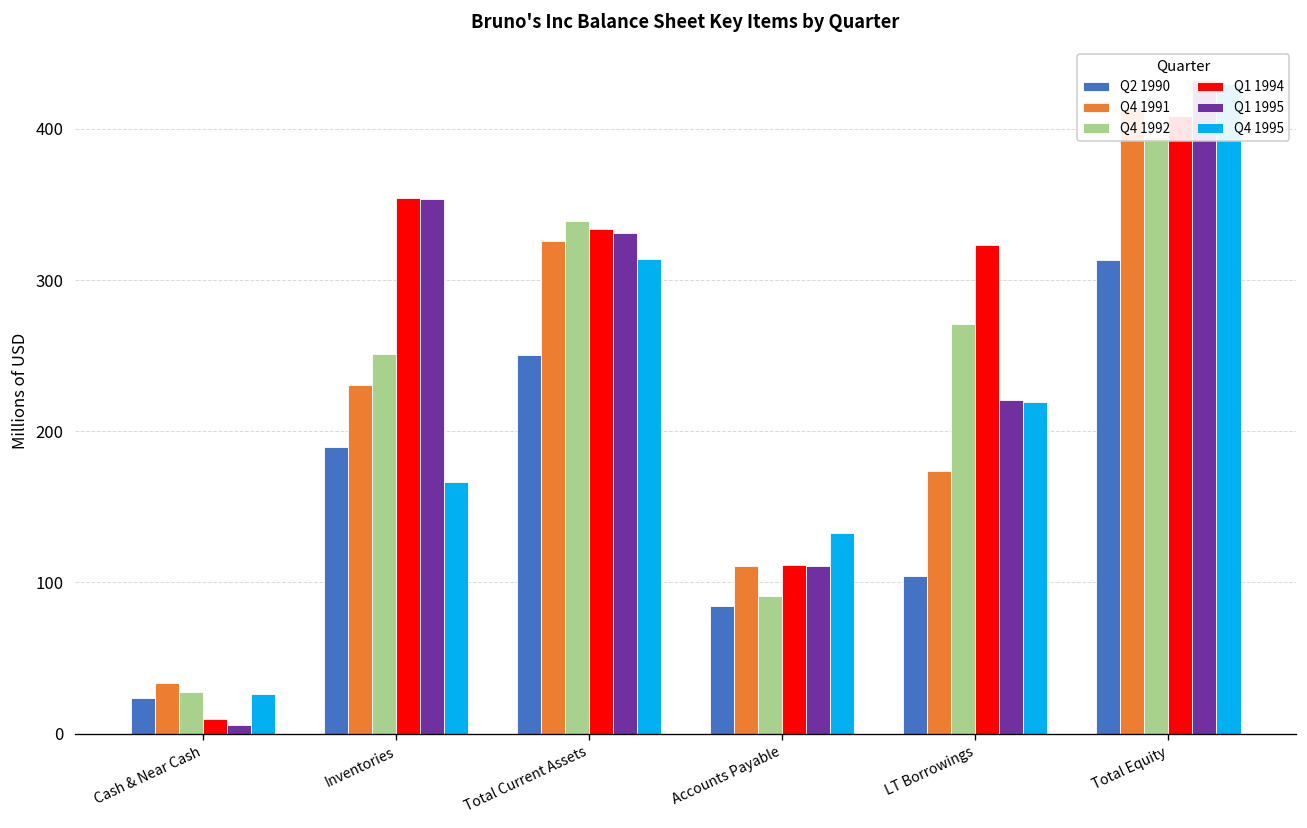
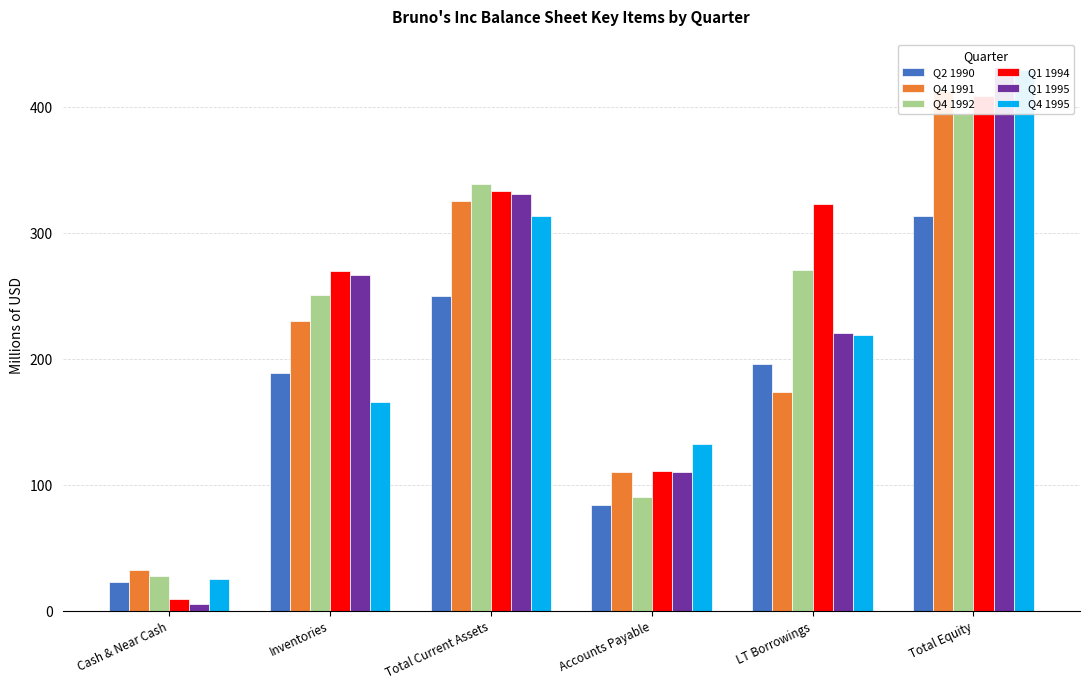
  {
    "Q2 1990": {
      "Cash & Near Cash": 23,
      "Inventories": 189,
      "Total Current Assets": 250,
      "Accounts Payable": 84,
-     "LT Borrowings": 104,
+     "LT Borrowings": 196,
      "Total Equity": 313
    },
    "Q4 1991": {
      "Cash & Near Cash": 33,
      "Inventories": 230,
      "Total Current Assets": 326,
      "Accounts Payable": 111,
      "LT Borrowings": 174
    },
    "Q4 1992": {
      "Cash & Near Cash": 28,
      "Inventories": 251,
      "Total Current Assets": 339,
      "Accounts Payable": 91,
      "LT Borrowings": 271,
      "Total Equity": 395
    },
    "Q1 1994": {
      "Cash & Near Cash": 10,
-     "Inventories": 354,
+     "Inventories": 270,
      "Total Current Assets": 333,
      "Accounts Payable": 112,
      "LT Borrowings": 323
    },
    "Q1 1995": {
      "Cash & Near Cash": 5,
-     "Inventories": 354,
+     "Inventories": 267,
      "Total Current Assets": 331,
      "Accounts Payable": 111,
      "LT Borrowings": 221
    },
    "Q4 1995": {
      "Cash & Near Cash": 26,
      "Inventories": 166,
      "Total Current Assets": 314,
      "Accounts Payable": 133,
      "LT Borrowings": 220
    }
  }
